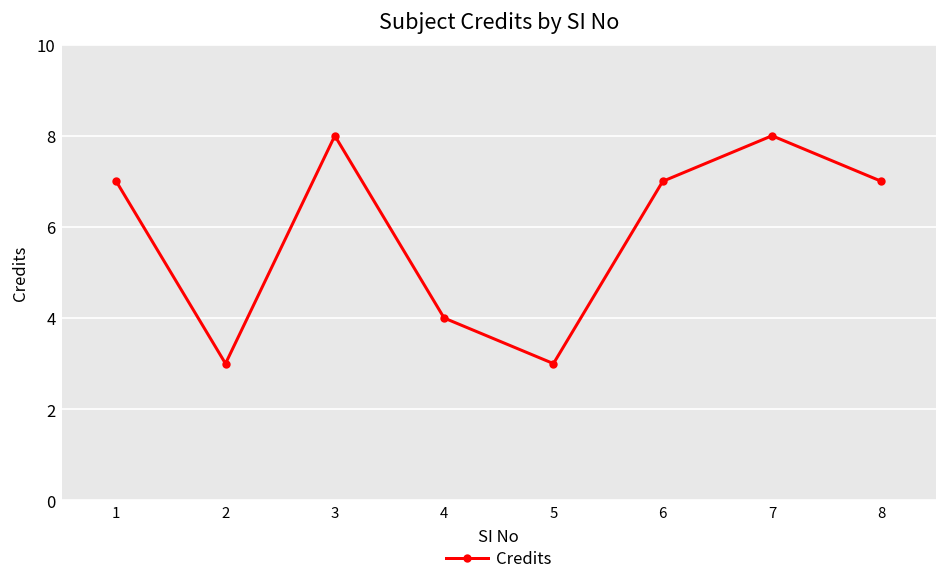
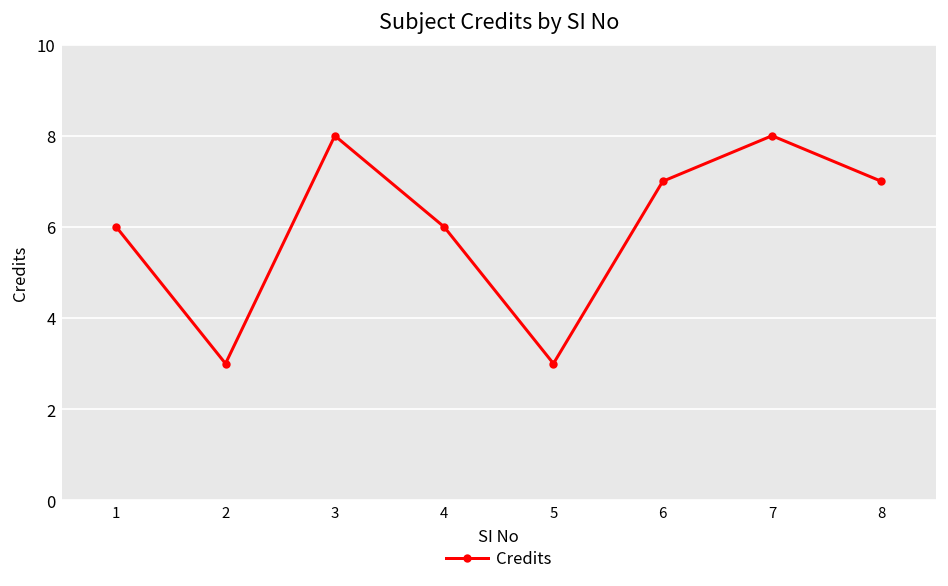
  {
-   "1": 7,
+   "1": 6,
    "2": 3,
    "3": 8,
-   "4": 4,
+   "4": 6,
    "5": 3,
    "6": 7,
    "7": 8,
    "8": 7
  }
